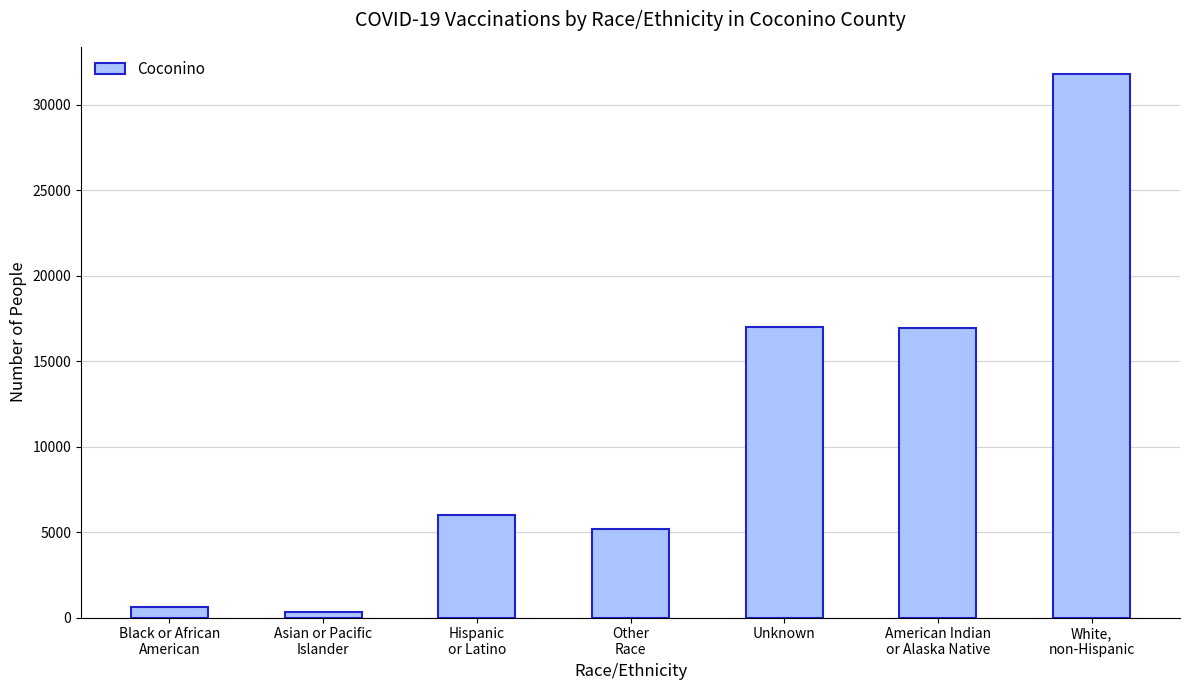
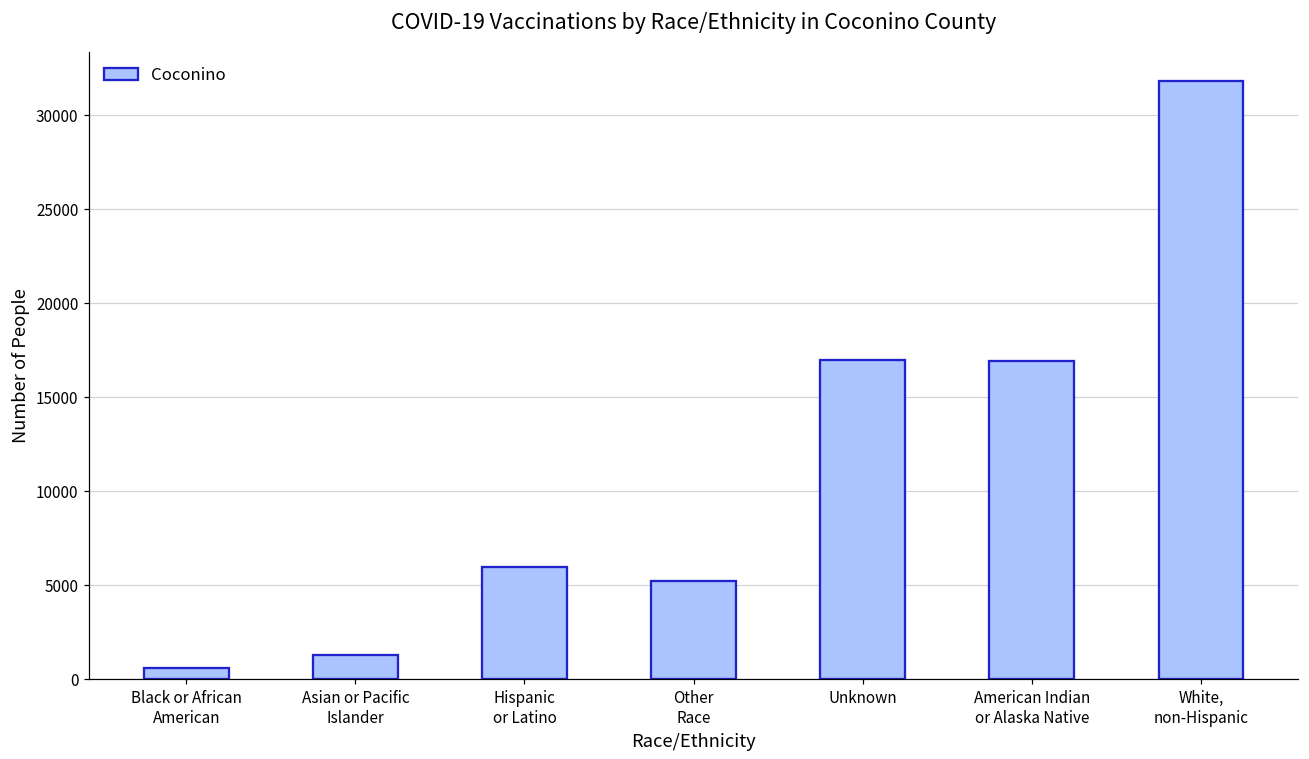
  {
    "Black or African American": 600,
-   "Asian or Pacific Islander": 300,
+   "Asian or Pacific Islander": 1300,
    "Hispanic or Latino": 6000,
    "Other Race": 5200,
    "Unknown": 17000,
    "American Indian or Alaska Native": 16900,
    "White, non-Hispanic": 31800
  }
